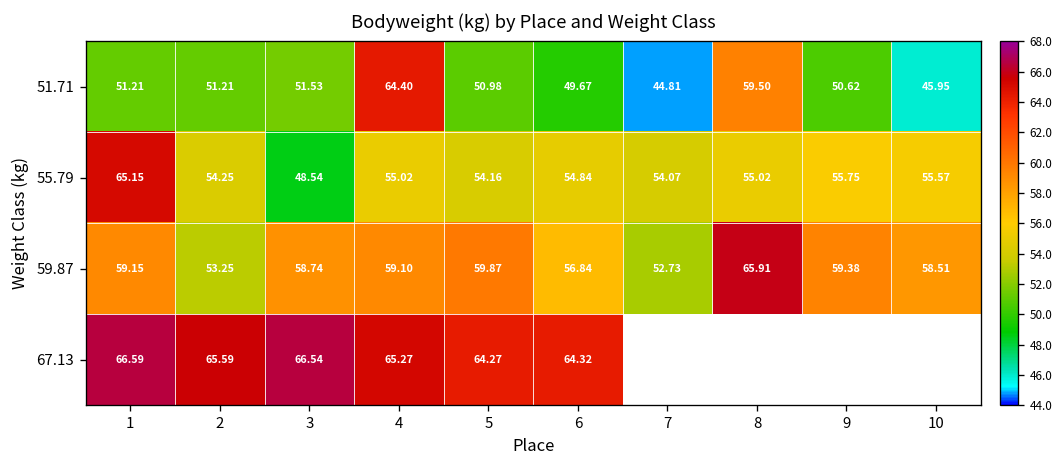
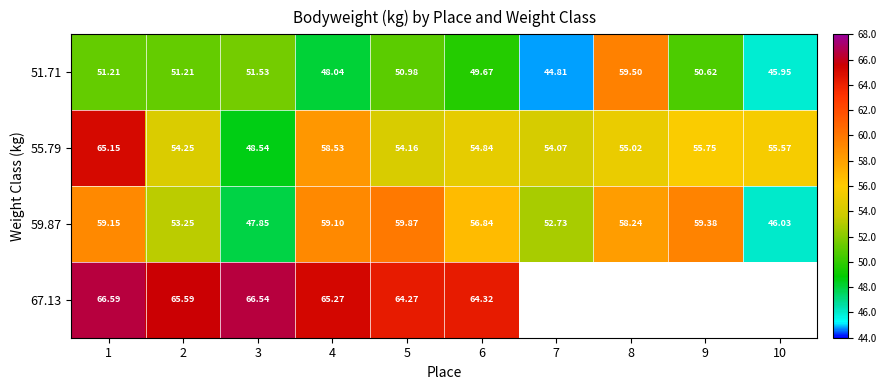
  {
    "51.71": {
      "1": 51.21,
      "2": 51.21,
      "3": 51.53,
-     "4": 64.40,
+     "4": 48.04,
      "5": 50.98,
      "6": 49.67,
      "7": 44.81,
      "8": 59.50,
      "9": 50.62,
      "10": 45.95
    },
    "55.79": {
      "1": 65.15,
      "2": 54.25,
      "3": 48.54,
-     "4": 55.02,
+     "4": 58.53,
      "5": 54.16,
      "6": 54.84,
      "7": 54.07,
      "8": 55.02,
      "9": 55.75,
      "10": 55.57
    },
    "59.87": {
      "1": 59.15,
      "2": 53.25,
-     "3": 58.74,
+     "3": 47.85,
      "4": 59.10,
      "5": 59.87,
      "6": 56.84,
      "7": 52.73,
-     "8": 65.91,
+     "8": 58.24,
      "9": 59.38,
-     "10": 58.51
+     "10": 46.03
    },
    "67.13": {
      "1": 66.59,
      "2": 65.59,
      "3": 66.54,
      "4": 65.27,
      "5": 64.27,
      "6": 64.32
    }
  }
